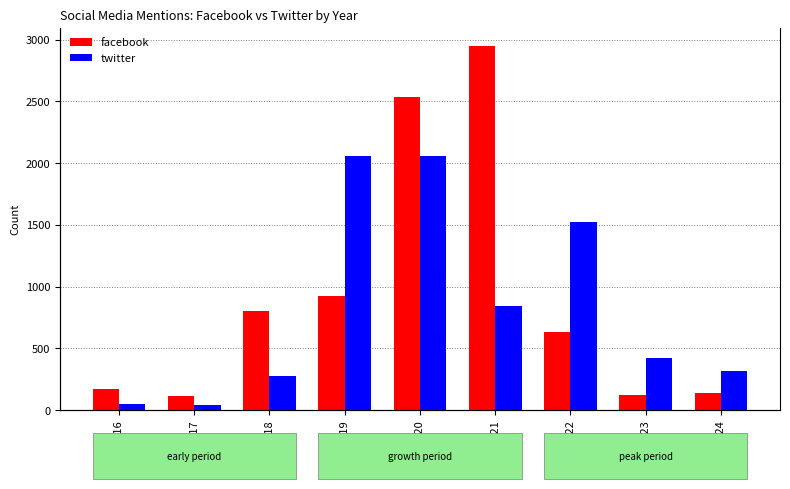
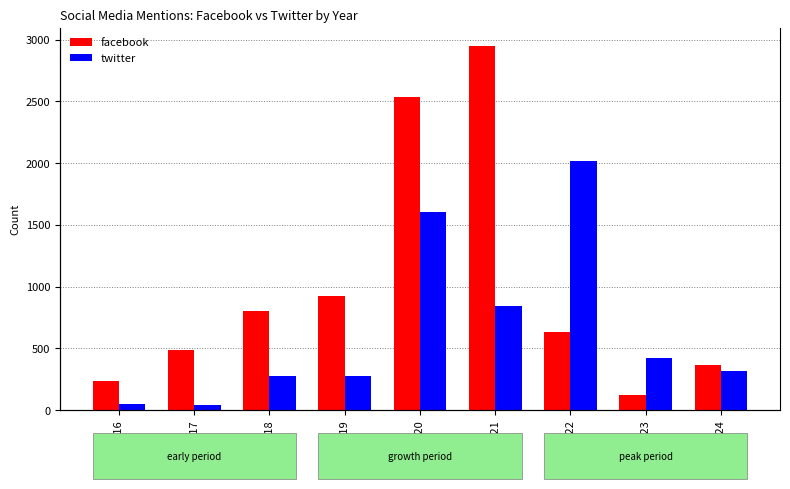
  {
    "facebook": {
-     "2016": 170,
-     "2017": 120,
+     "2016": 240,
+     "2017": 490,
      "2018": 810,
      "2019": 930,
      "2020": 2540,
      "2021": 2950,
      "2022": 630,
      "2023": 120,
-     "2024": 140
+     "2024": 370
    },
    "twitter": {
      "2016": 50,
      "2017": 40,
      "2018": 270,
-     "2019": 2060,
-     "2020": 2060,
+     "2019": 280,
+     "2020": 1600,
      "2021": 840,
-     "2022": 1520,
+     "2022": 2020,
      "2023": 430,
      "2024": 320
    }
  }
